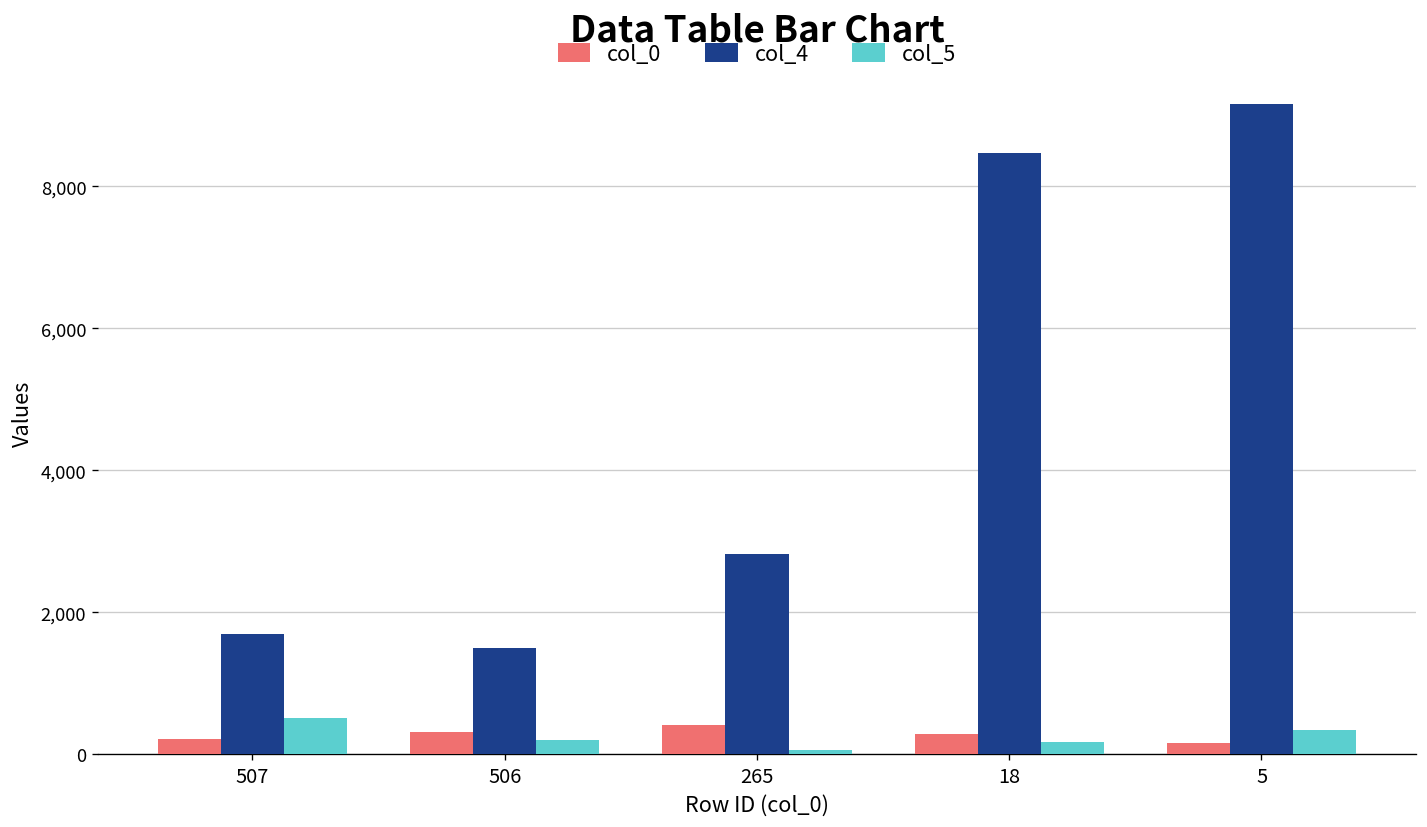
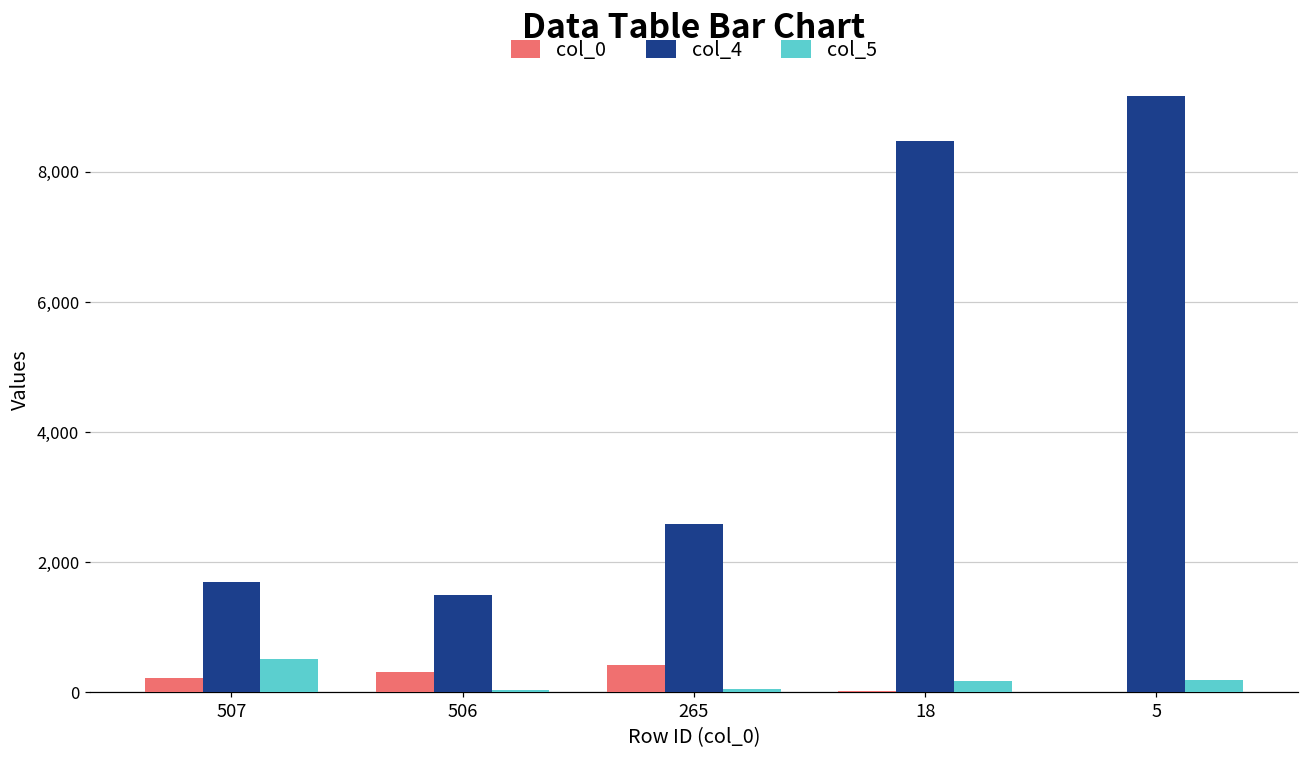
  {
    "col_0": {
      "507": "200",
      "506": "300",
      "265": "400",
-     "18": "300",
-     "5": "200"
+     "18": "0",
+     "5": "0"
    },
    "col_4": {
      "507": "1,700",
      "506": "1,500",
-     "265": "2,800",
+     "265": "2,600",
      "18": "8,500",
      "5": "9,200"
    },
    "col_5": {
      "507": "500",
-     "506": "200",
+     "506": "0",
      "265": "100",
      "18": "200",
-     "5": "300"
+     "5": "200"
    }
  }
